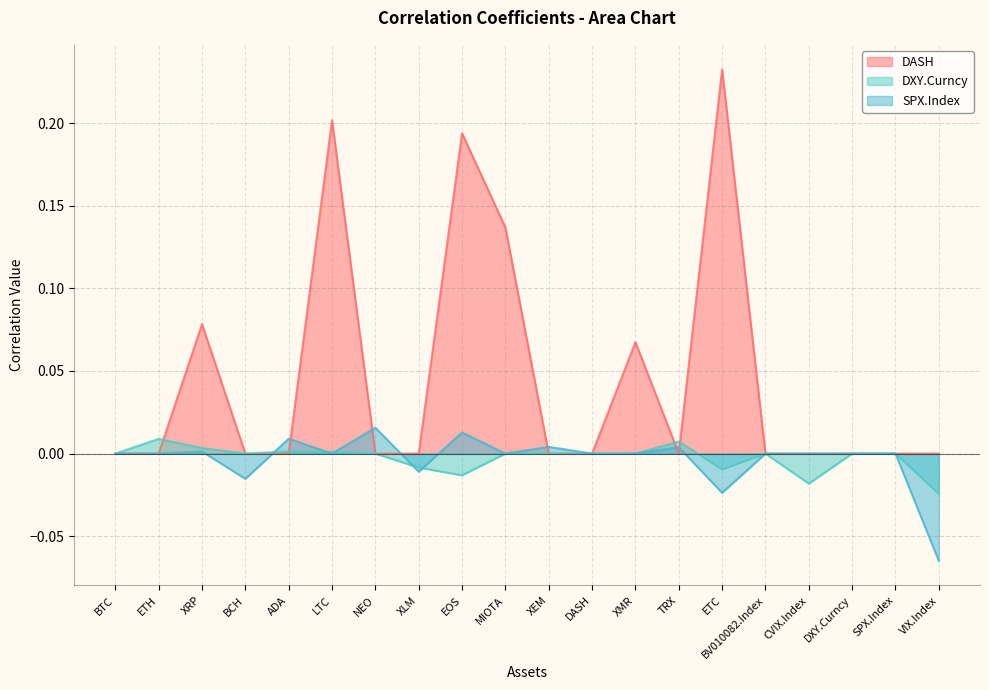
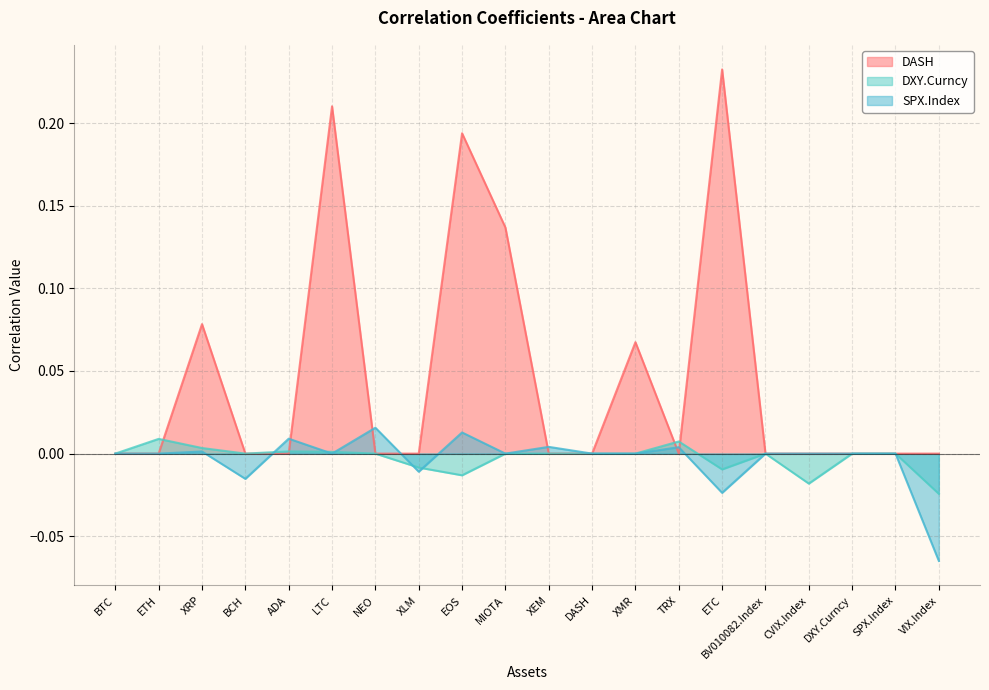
  {
    "DASH": {
      "XRP": 0.078,
-     "LTC": 0.202,
+     "LTC": 0.210,
      "EOS": 0.194,
      "MIOTA": 0.137,
      "XMR": 0.067,
      "TRX": 0.000,
      "ETC": 0.232
    }
  }
